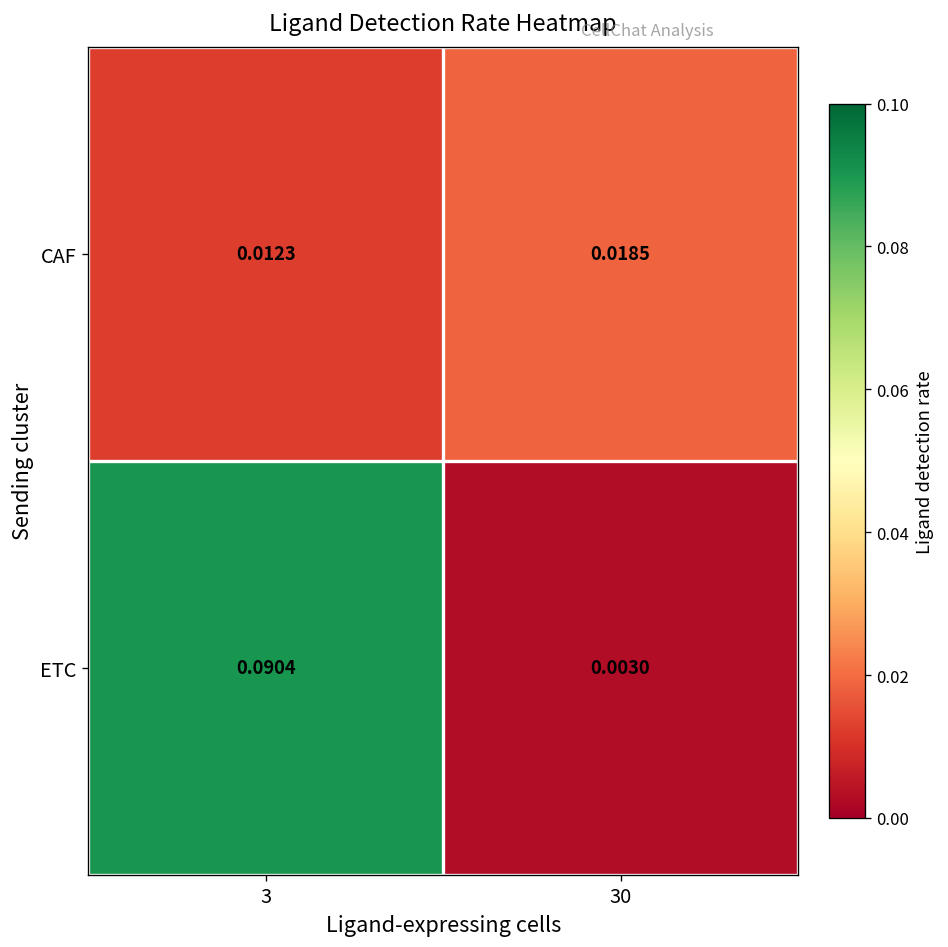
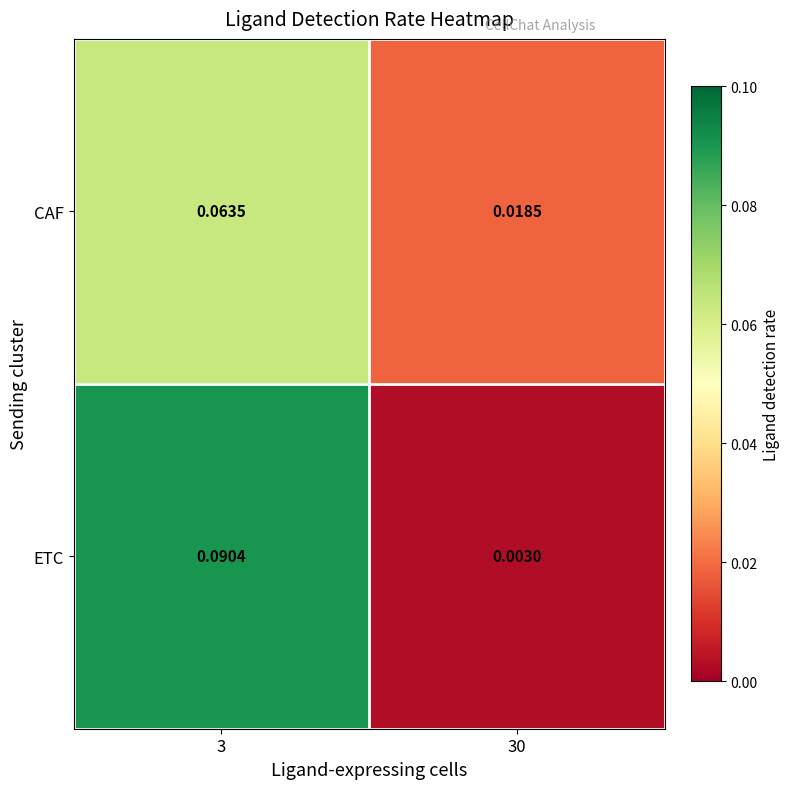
  {
    "CAF": {
-     "3": 0.0123,
+     "3": 0.0635,
      "30": 0.0185
    },
    "ETC": {
      "3": 0.0904,
      "30": 0.0030
    }
  }
